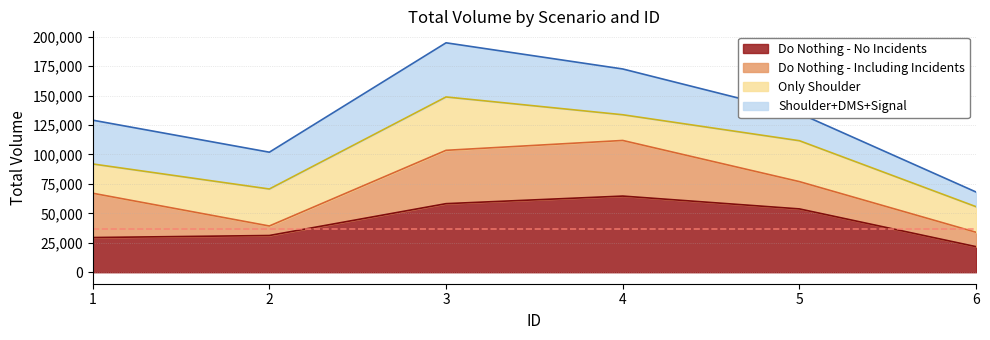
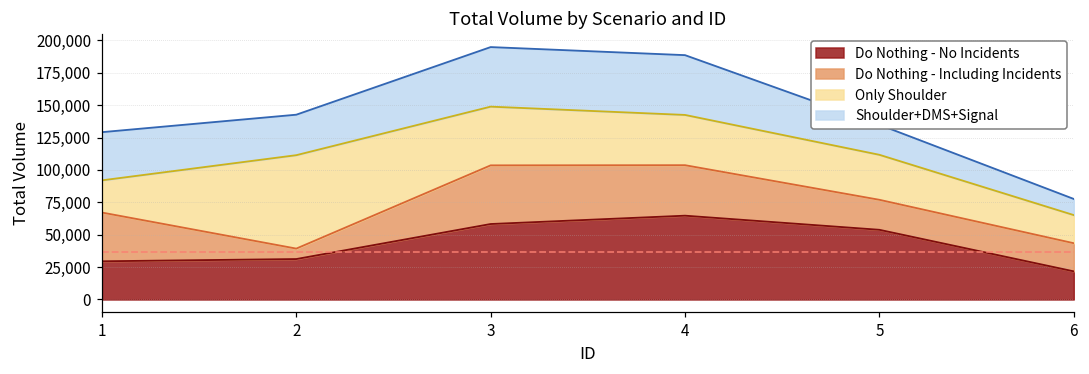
  {
    "Do Nothing - No Incidents": {
      "1": "29,000",
      "2": "31,000",
      "3": "58,000",
      "4": "65,000",
      "5": "54,000",
      "6": "22,000"
    },
    "Do Nothing - Including Incidents": {
      "1": "38,000",
      "2": "8,000",
      "3": "45,000",
-     "4": "47,000",
+     "4": "39,000",
      "5": "23,000",
-     "6": "12,000"
+     "6": "22,000"
    },
    "Only Shoulder": {
      "1": "25,000",
-     "2": "31,000",
+     "2": "72,000",
      "3": "45,000",
-     "4": "22,000",
+     "4": "39,000",
      "5": "35,000",
      "6": "22,000"
    },
    "Shoulder+DMS+Signal": {
      "1": "37,000",
      "2": "31,000",
      "3": "46,000",
-     "4": "39,000",
+     "4": "46,000",
      "6": "12,000"
    }
  }
